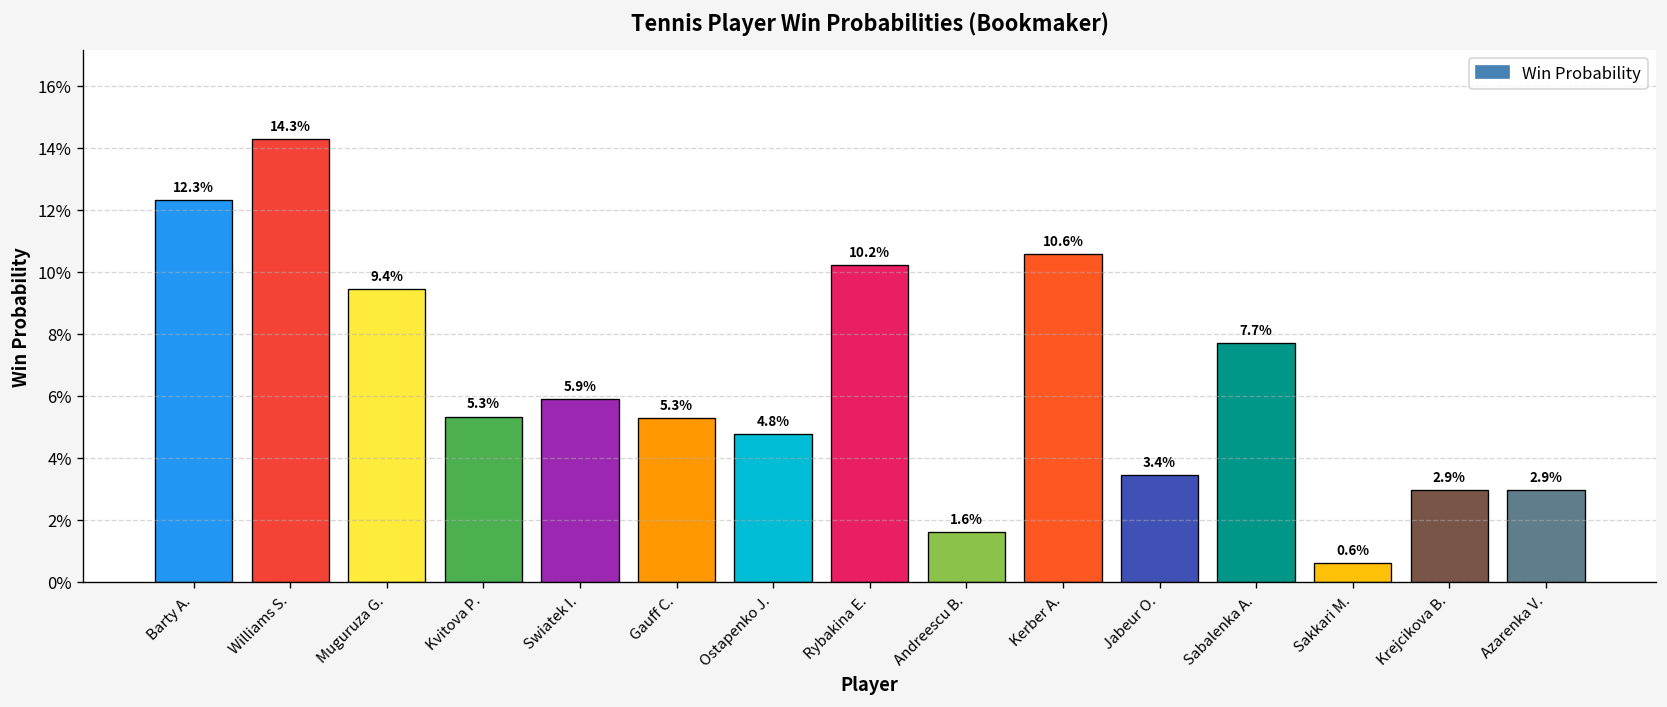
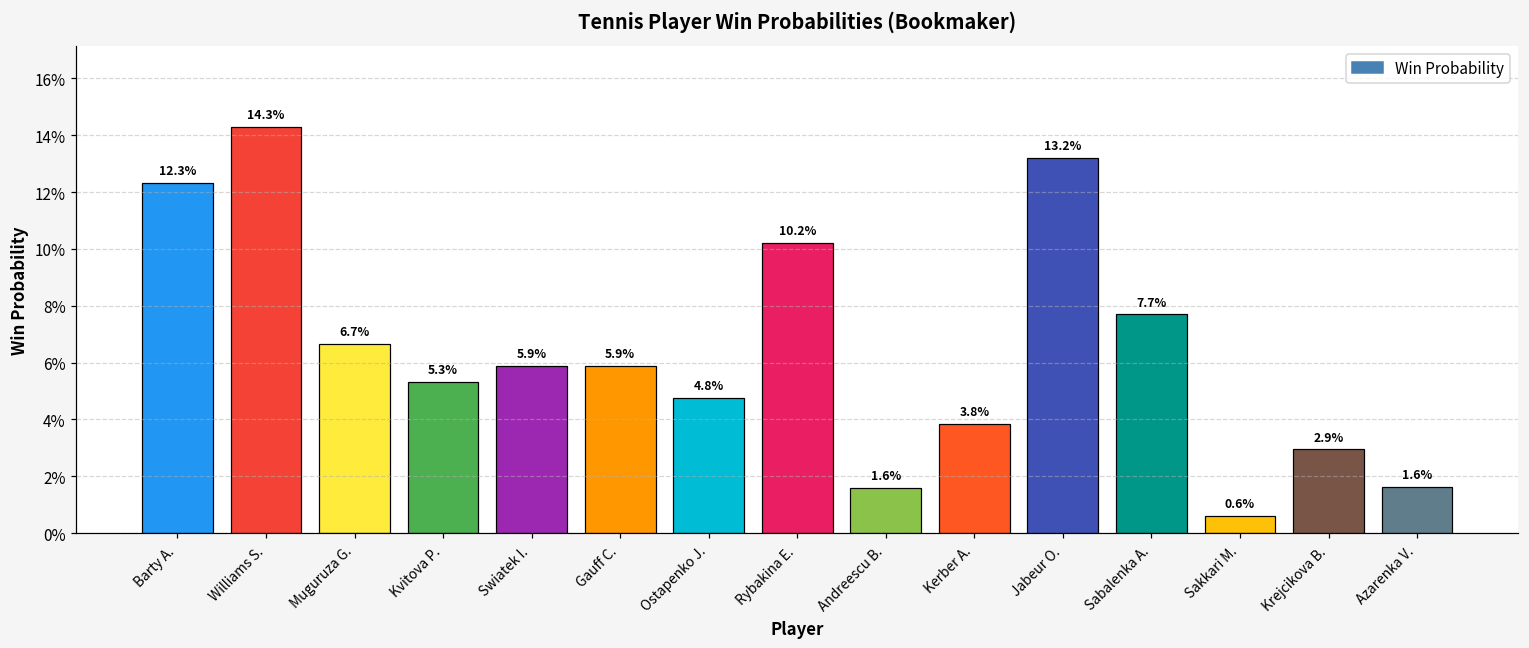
  {
    "Barty A.": "12.3%",
    "Williams S.": "14.3%",
-   "Muguruza G.": "9.4%",
+   "Muguruza G.": "6.7%",
    "Kvitova P.": "5.3%",
    "Swiatek I.": "5.9%",
-   "Gauff C.": "5.3%",
+   "Gauff C.": "5.9%",
    "Ostapenko J.": "4.8%",
    "Rybakina E.": "10.2%",
    "Andreescu B.": "1.6%",
-   "Kerber A.": "10.6%",
-   "Jabeur O.": "3.4%",
+   "Kerber A.": "3.8%",
+   "Jabeur O.": "13.2%",
    "Sabalenka A.": "7.7%",
    "Sakkari M.": "0.6%",
    "Krejcikova B.": "2.9%",
-   "Azarenka V.": "2.9%"
+   "Azarenka V.": "1.6%"
  }
